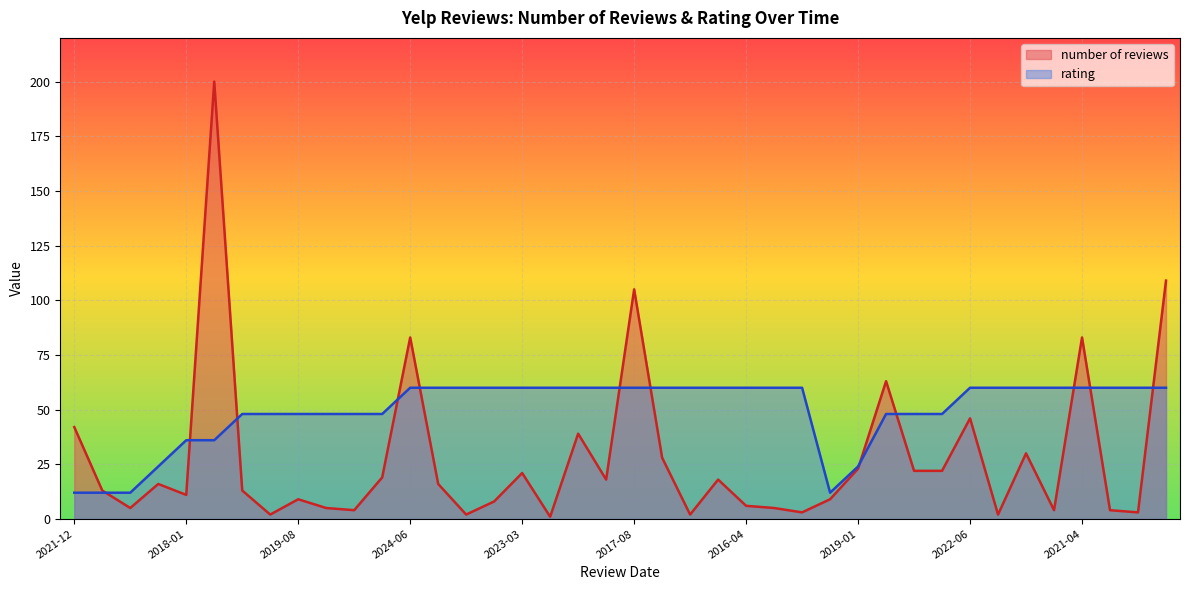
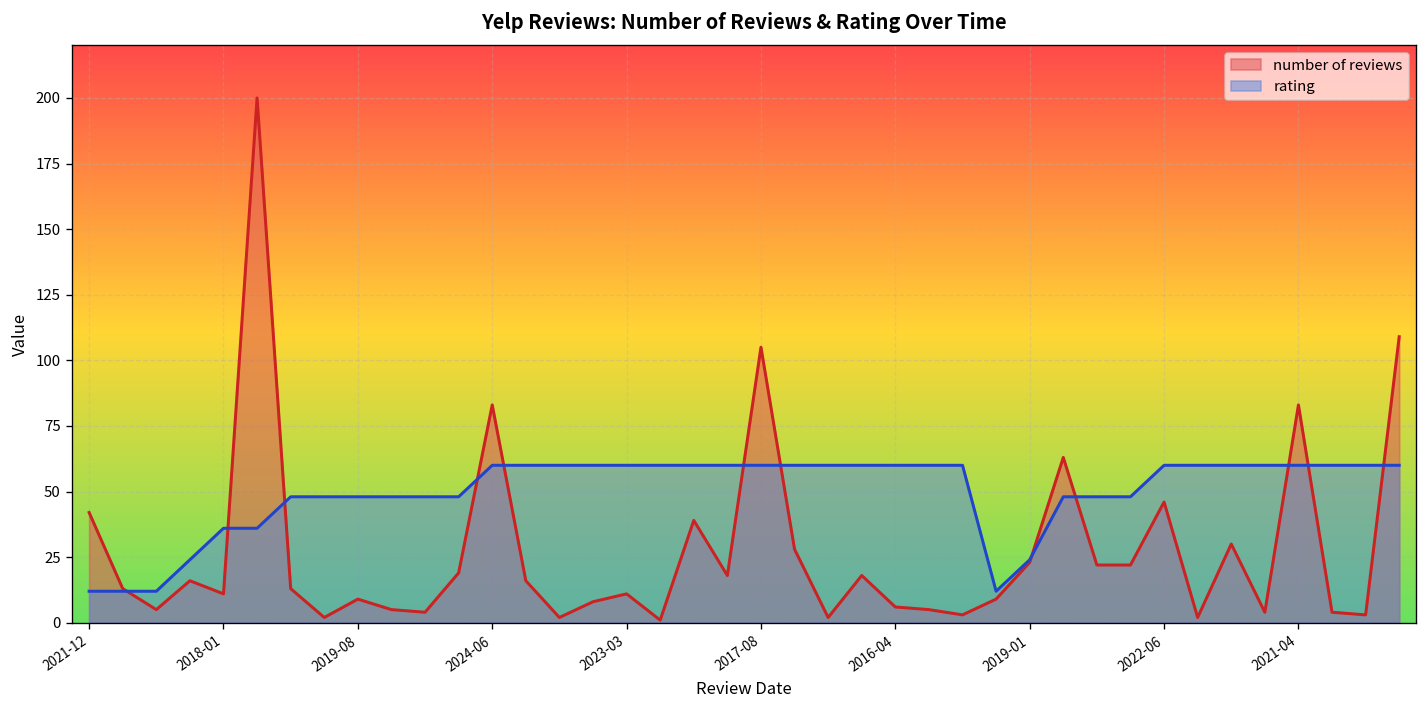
  {
    "number of reviews": {
      "2021-12": 42,
      "2019-08": 9,
      "2024-06": 83,
-     "2023-03": 21,
+     "2023-03": 11,
      "2017-08": 105,
      "2022-06": 46,
      "2021-04": 83
    },
    "rating": {
      "2021-12": 12,
      "2019-08": 48,
      "2024-06": 60,
      "2023-03": 60,
      "2017-08": 60,
      "2022-06": 60,
      "2021-04": 60
    }
  }
